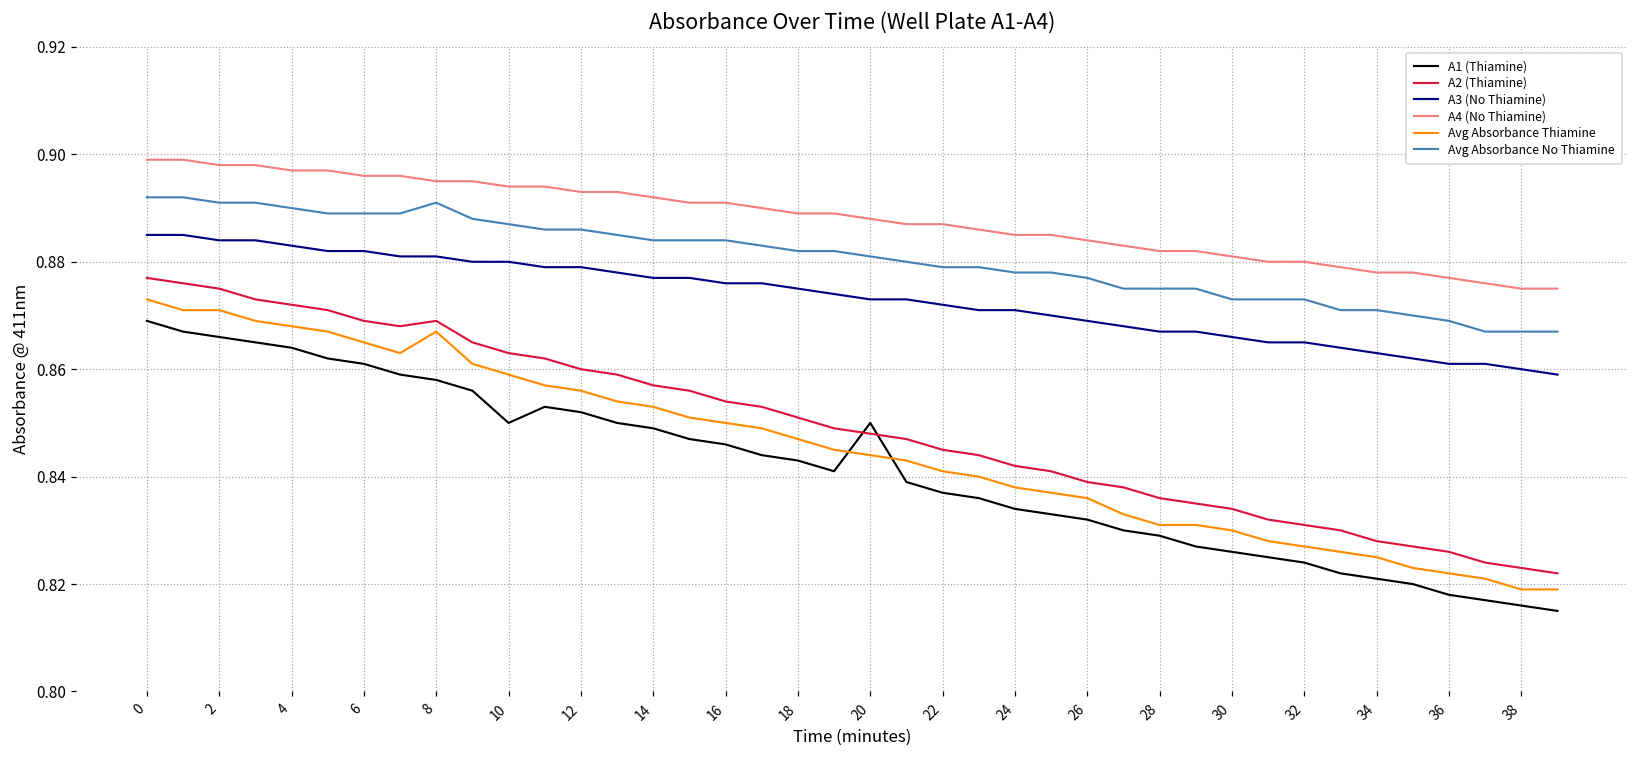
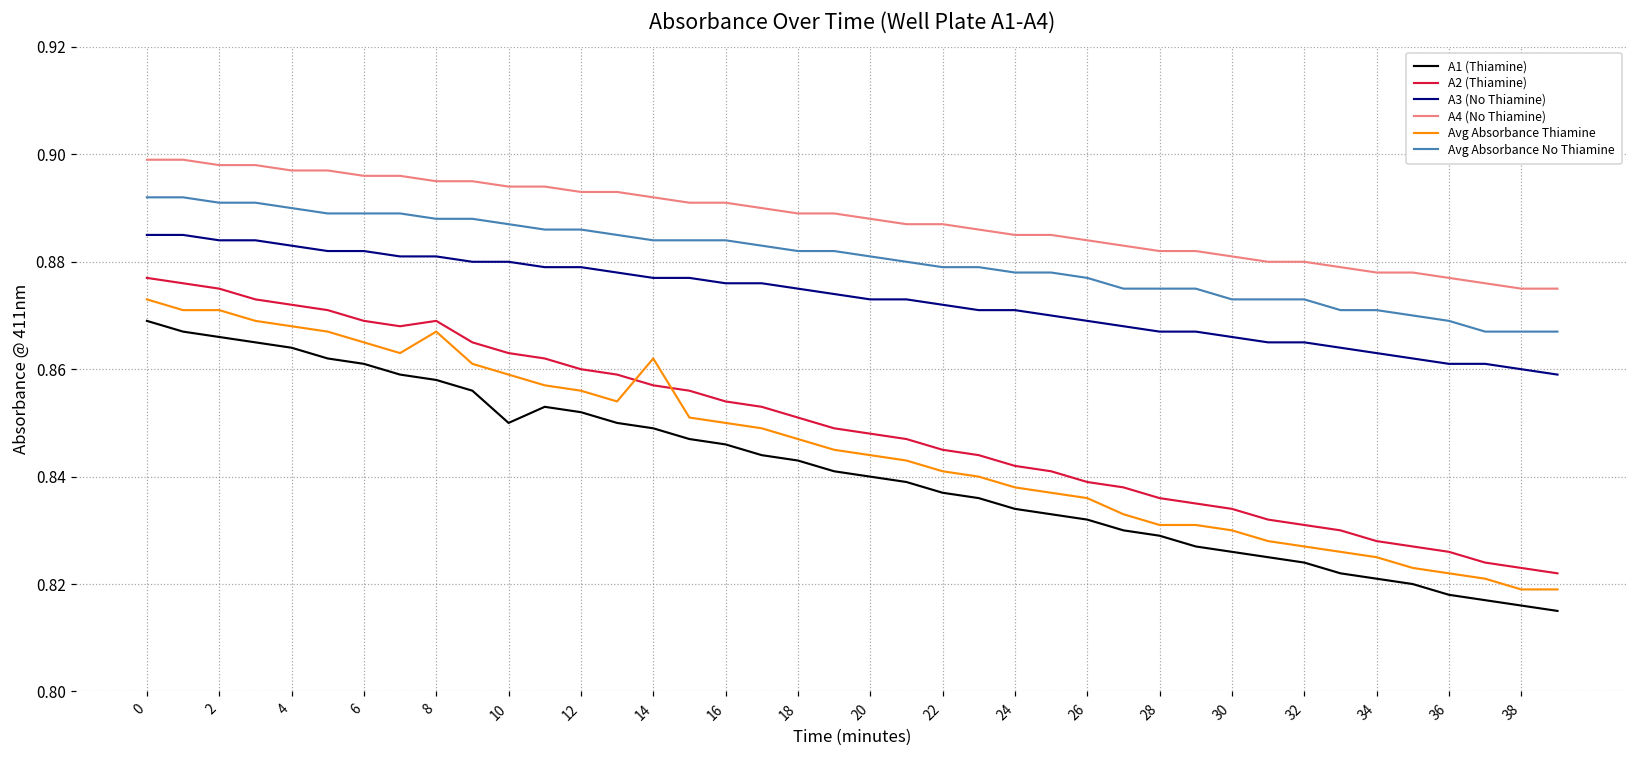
  {
    "A1 (Thiamine)": {
      "0": 0.869,
      "2": 0.866,
      "4": 0.864,
      "6": 0.861,
      "8": 0.858,
      "10": 0.85,
      "12": 0.852,
      "14": 0.849,
      "16": 0.846,
      "18": 0.843,
-     "20": 0.85,
+     "20": 0.84,
      "22": 0.837,
      "24": 0.834,
      "26": 0.832,
      "28": 0.829,
      "30": 0.826,
      "32": 0.824,
      "34": 0.821,
      "36": 0.818,
      "38": 0.816
    },
    "A2 (Thiamine)": {
      "0": 0.877,
      "2": 0.875,
      "4": 0.872,
      "6": 0.869,
      "8": 0.869,
      "10": 0.863,
      "12": 0.860,
      "14": 0.857,
      "16": 0.854,
      "18": 0.851,
      "20": 0.848,
      "22": 0.845,
      "24": 0.842,
      "26": 0.839,
      "28": 0.836,
      "30": 0.834,
      "32": 0.831,
      "34": 0.828,
      "36": 0.826,
      "38": 0.823
    },
    "A3 (No Thiamine)": {
      "0": 0.885,
      "2": 0.884,
      "4": 0.883,
      "6": 0.882,
      "8": 0.881,
      "10": 0.880,
      "12": 0.879,
      "14": 0.877,
      "16": 0.876,
      "18": 0.875,
      "20": 0.873,
      "22": 0.872,
      "24": 0.871,
      "26": 0.869,
      "28": 0.867,
      "30": 0.866,
      "32": 0.865,
      "34": 0.863,
      "36": 0.861,
      "38": 0.860
    },
    "A4 (No Thiamine)": {
      "0": 0.899,
      "2": 0.898,
      "4": 0.897,
      "6": 0.896,
      "8": 0.895,
      "10": 0.894,
      "12": 0.893,
      "14": 0.892,
      "16": 0.891,
      "18": 0.889,
      "20": 0.888,
      "22": 0.887,
      "24": 0.885,
      "26": 0.884,
      "28": 0.882,
      "30": 0.881,
      "32": 0.880,
      "34": 0.878,
      "36": 0.877,
      "38": 0.875
    },
    "Avg Absorbance Thiamine": {
      "0": 0.873,
      "2": 0.871,
      "4": 0.868,
      "6": 0.865,
      "8": 0.867,
      "10": 0.859,
      "12": 0.856,
-     "14": 0.853,
+     "14": 0.862,
      "16": 0.850,
      "18": 0.847,
      "20": 0.844,
      "22": 0.841,
      "24": 0.838,
      "26": 0.836,
      "28": 0.831,
      "30": 0.830,
      "32": 0.827,
      "34": 0.825,
      "36": 0.822,
      "38": 0.819
    },
    "Avg Absorbance No Thiamine": {
      "0": 0.892,
      "2": 0.891,
      "4": 0.890,
      "6": 0.889,
-     "8": 0.891,
+     "8": 0.888,
      "10": 0.887,
      "12": 0.886,
      "14": 0.884,
      "16": 0.884,
      "18": 0.882,
      "20": 0.881,
      "22": 0.879,
      "24": 0.878,
      "26": 0.877,
      "28": 0.875,
      "30": 0.873,
      "32": 0.873,
      "34": 0.871,
      "36": 0.869,
      "38": 0.867
    }
  }
